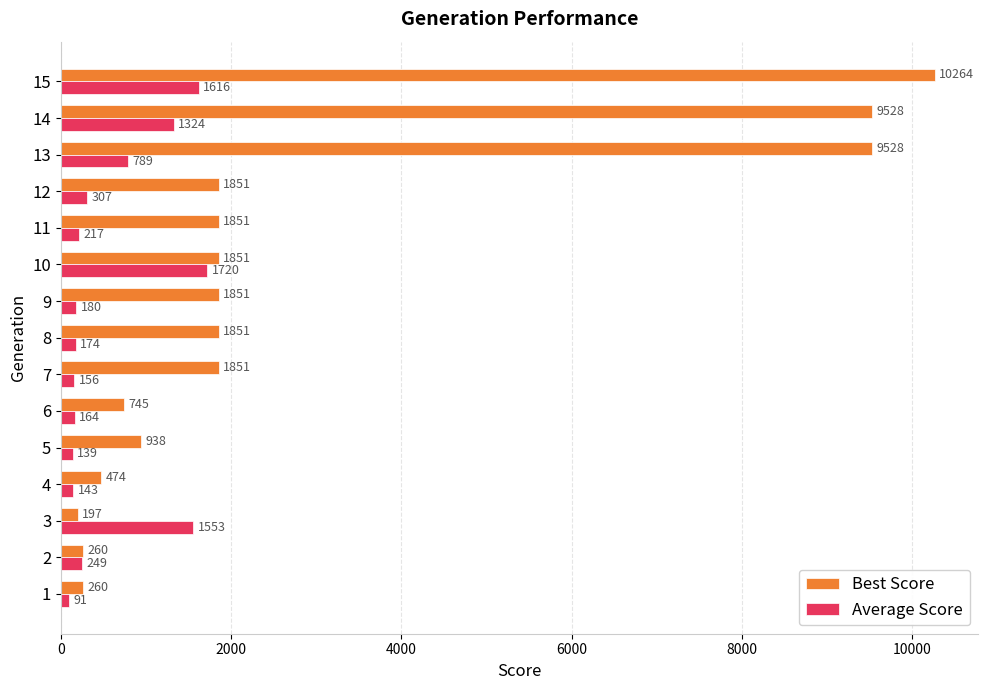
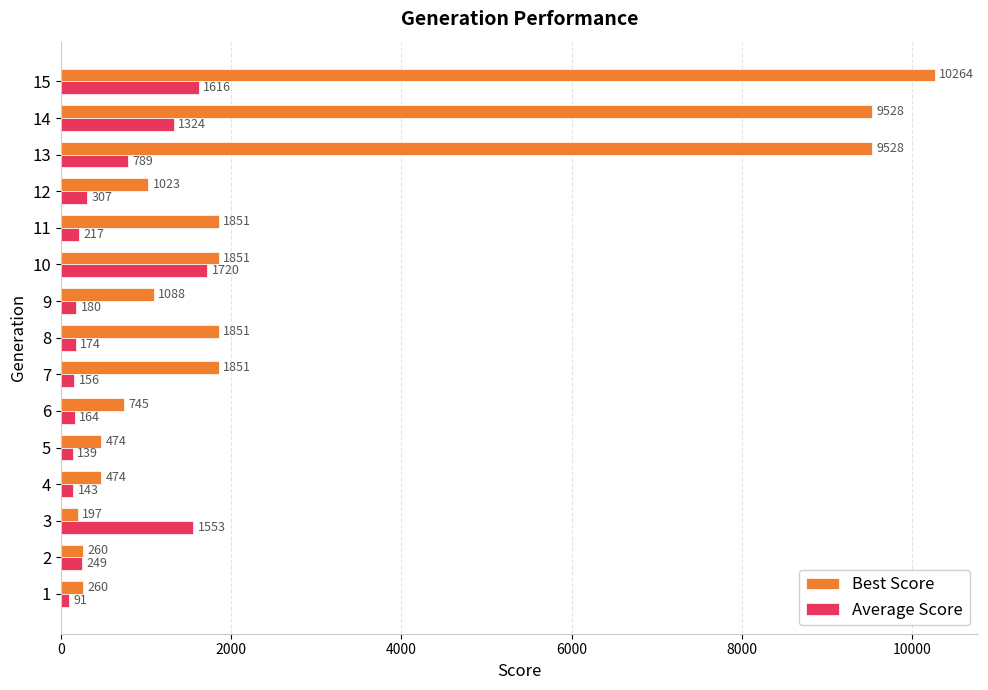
  {
    "Best Score": {
      "15": 10264,
      "14": 9528,
      "13": 9528,
-     "12": 1851,
+     "12": 1023,
      "11": 1851,
      "10": 1851,
-     "9": 1851,
+     "9": 1088,
      "8": 1851,
      "7": 1851,
      "6": 745,
-     "5": 938,
+     "5": 474,
      "4": 474,
      "3": 197,
      "2": 260,
      "1": 260
    },
    "Average Score": {
      "15": 1616,
      "14": 1324,
      "13": 789,
      "12": 307,
      "11": 217,
      "10": 1720,
      "9": 180,
      "8": 174,
      "7": 156,
      "6": 164,
      "5": 139,
      "4": 143,
      "3": 1553,
      "2": 249,
      "1": 91
    }
  }
